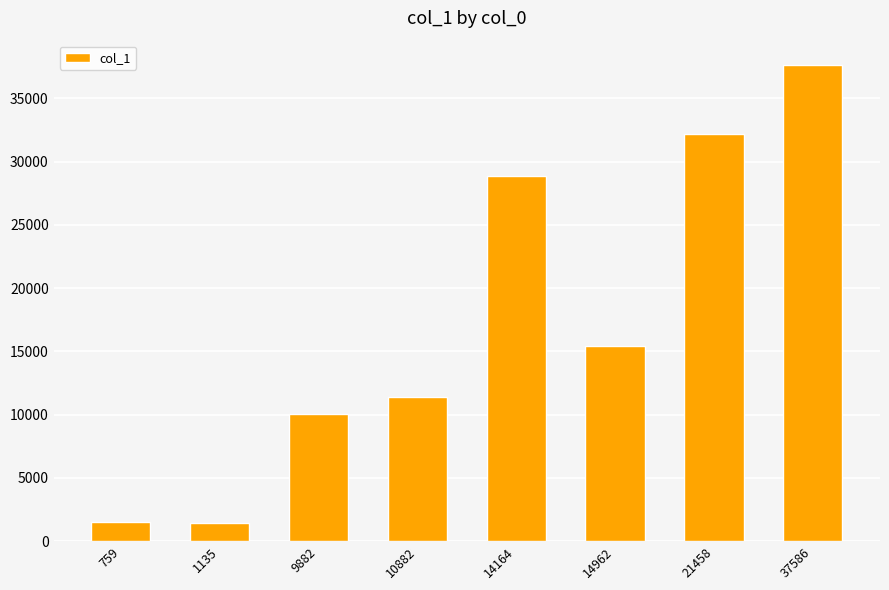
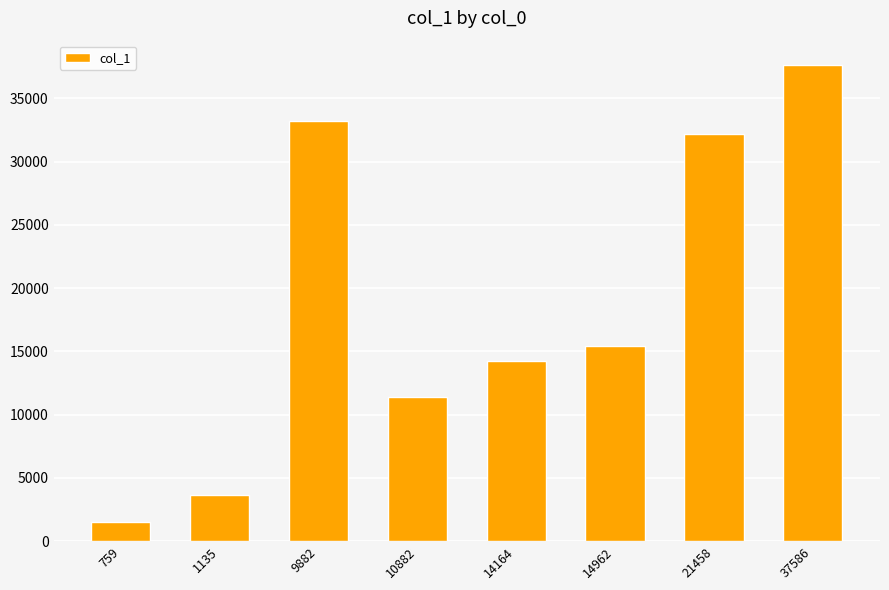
  {
    "759": 1500,
-   "1135": 1400,
-   "9882": 10000,
+   "1135": 3600,
+   "9882": 33300,
    "10882": 11400,
-   "14164": 28900,
+   "14164": 14300,
    "14962": 15400,
    "21458": 32200,
    "37586": 37700
  }
